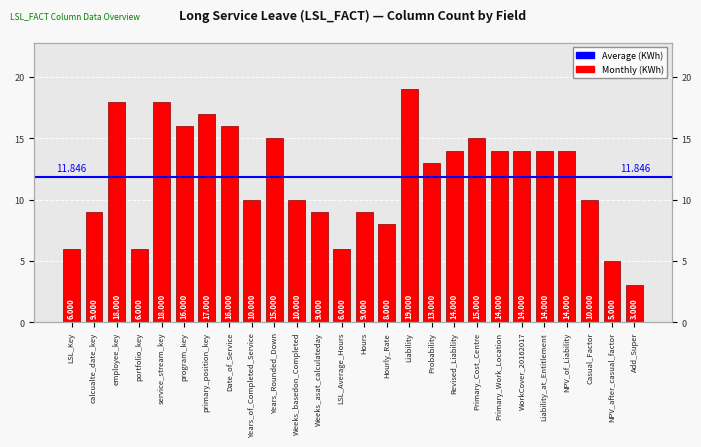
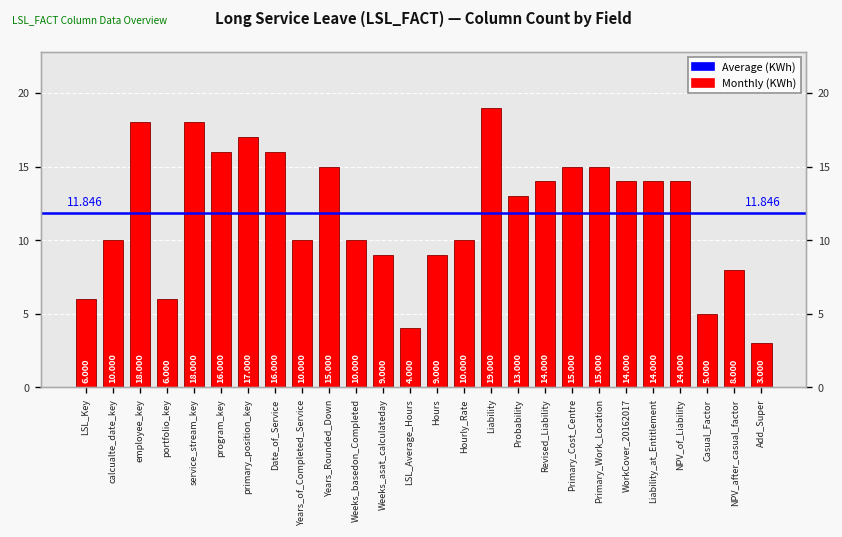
  {
    "LSL_Key": 6.000,
-   "calcualte_date_key": 9.000,
+   "calcualte_date_key": 10.000,
    "employee_key": 18.000,
    "portfolio_key": 6.000,
    "service_stream_key": 18.000,
    "program_key": 16.000,
    "primary_position_key": 17.000,
    "Date_of_Service": 16.000,
    "Years_of_Completed_Service": 10.000,
    "Years_Rounded_Down": 15.000,
    "Weeks_basedon_Completed": 10.000,
    "Weeks_asat_calculateday": 9.000,
-   "LSL_Average_Hours": 6.000,
+   "LSL_Average_Hours": 4.000,
    "Hours": 9.000,
-   "Hourly_Rate": 8.000,
+   "Hourly_Rate": 10.000,
    "Liability": 19.000,
    "Probability": 13.000,
    "Revised_Liability": 14.000,
    "Primary_Cost_Centre": 15.000,
-   "Primary_Work_Location": 14.000,
+   "Primary_Work_Location": 15.000,
    "WorkCover_20162017": 14.000,
    "Liability_at_Entitlement": 14.000,
    "NPV_of_Liability": 14.000,
-   "Casual_Factor": 10.000,
-   "NPV_after_casual_factor": 5.000,
+   "Casual_Factor": 5.000,
+   "NPV_after_casual_factor": 8.000,
    "Add_Super": 3.000
  }
